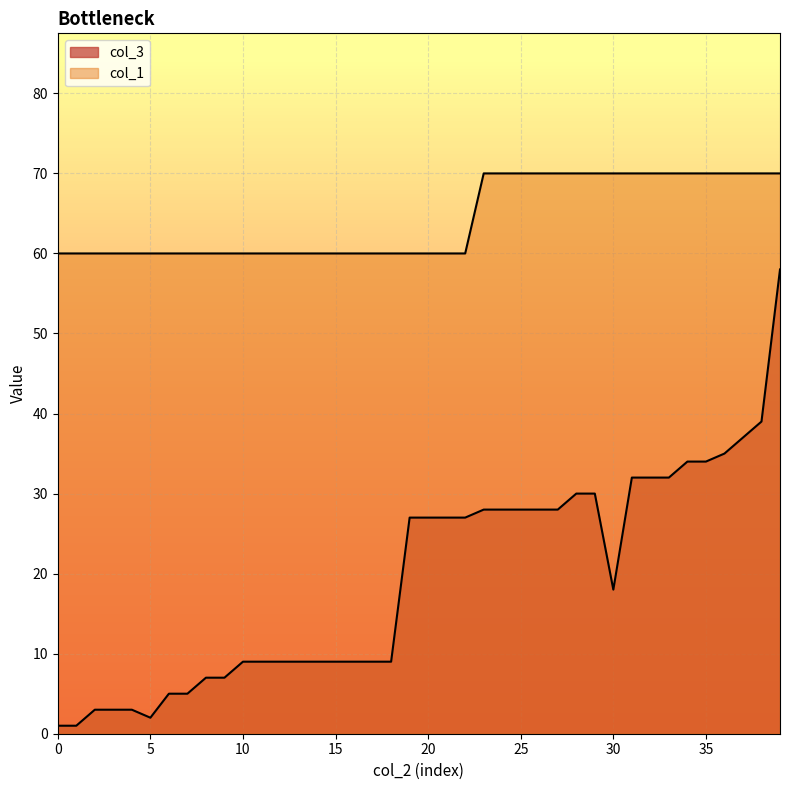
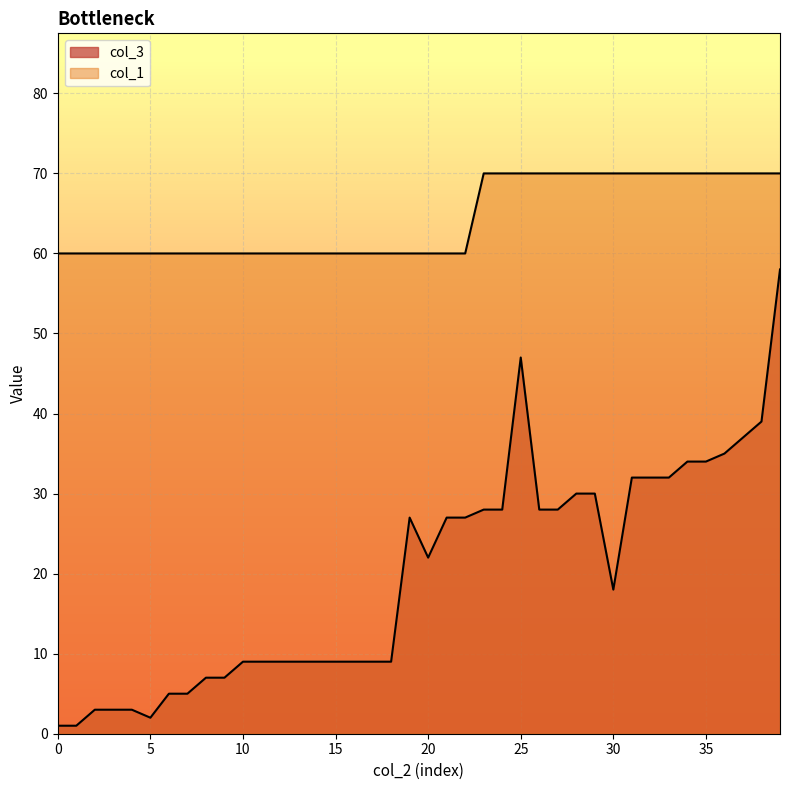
  {
    "col_3": {
      "0": 1,
      "5": 2,
      "10": 9,
      "15": 9,
-     "20": 27,
-     "25": 28,
+     "20": 22,
+     "25": 47,
      "30": 18,
      "35": 34
    },
    "col_1": {
      "0": 60,
      "5": 60,
      "10": 60,
      "15": 60,
      "20": 60,
      "25": 70,
      "30": 70,
      "35": 70
    }
  }
